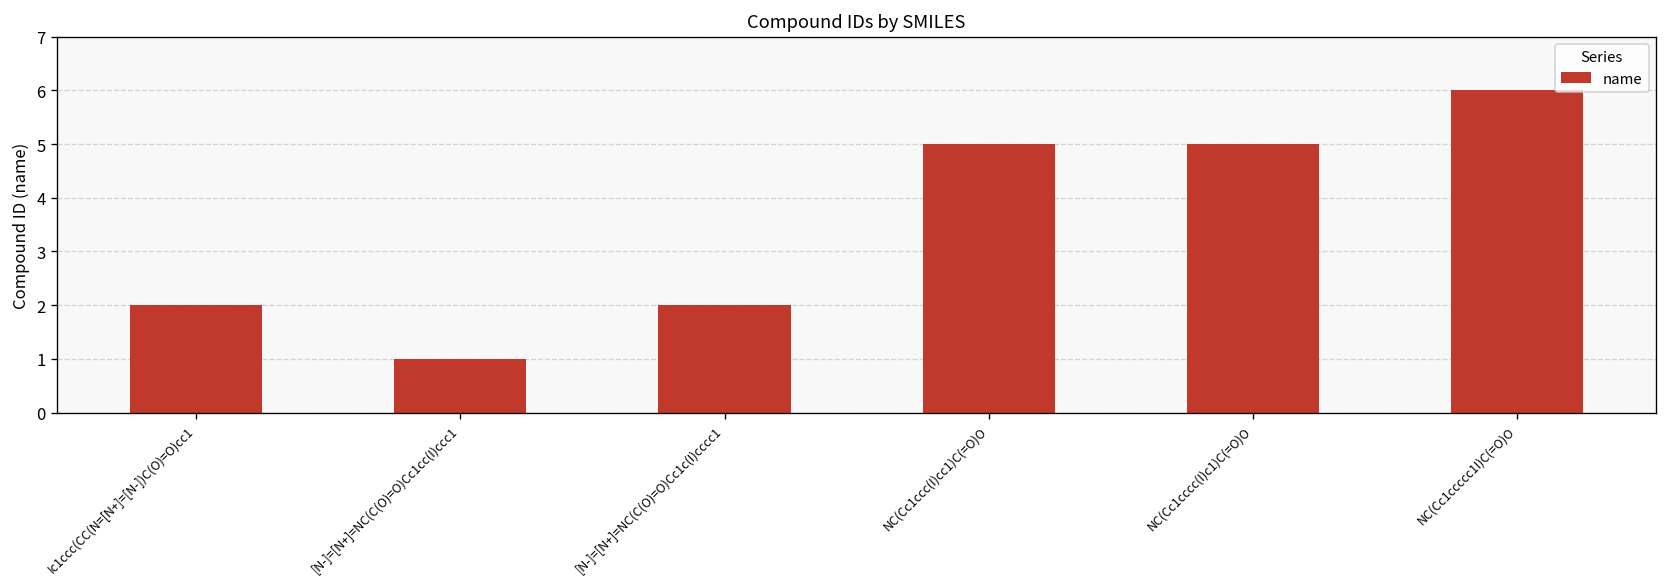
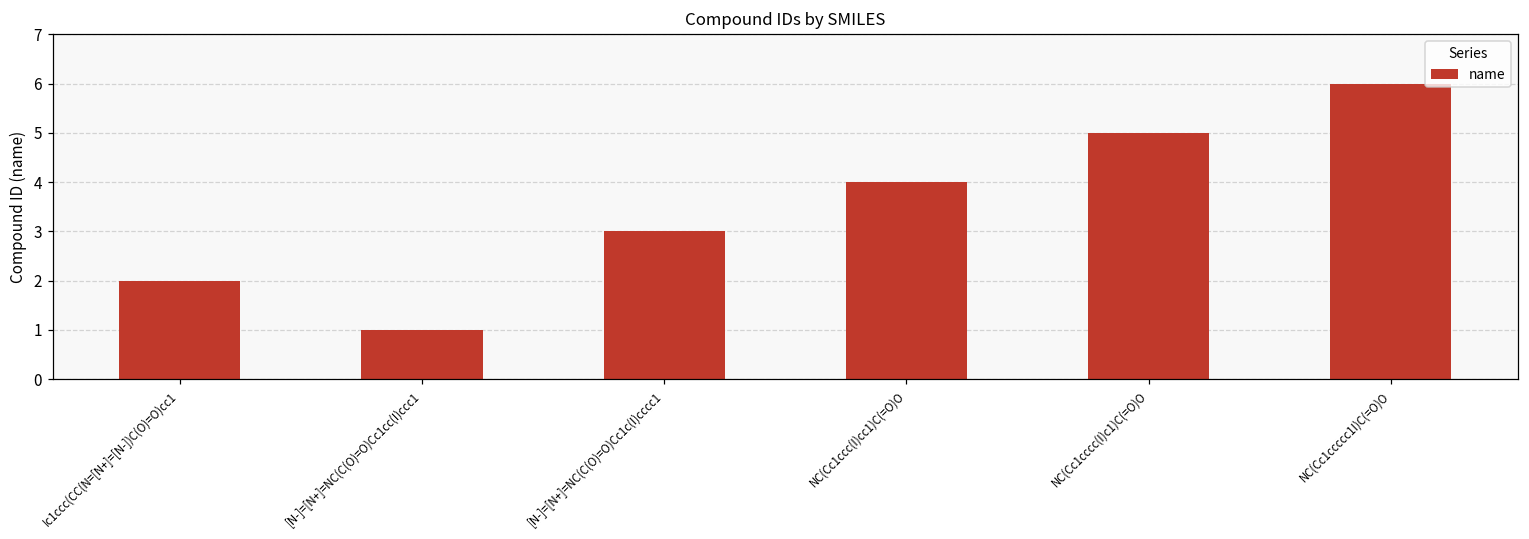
  {
    "Ic1ccc(CC(N=[N+]=[N-])C(O)=O)cc1": 2,
    "[N-]=[N+]=NC(C(O)=O)Cc1cc(I)ccc1": 1,
-   "[N-]=[N+]=NC(C(O)=O)Cc1c(I)cccc1": 2,
-   "NC(Cc1ccc(I)cc1)C(=O)O": 5,
+   "[N-]=[N+]=NC(C(O)=O)Cc1c(I)cccc1": 3,
+   "NC(Cc1ccc(I)cc1)C(=O)O": 4,
    "NC(Cc1cccc(I)c1)C(=O)O": 5,
    "NC(Cc1ccccc1I)C(=O)O": 6
  }
